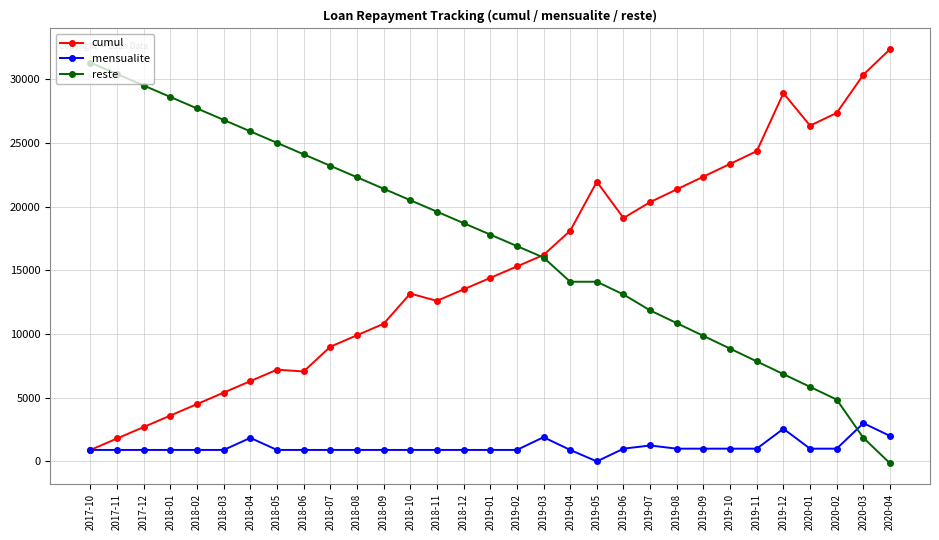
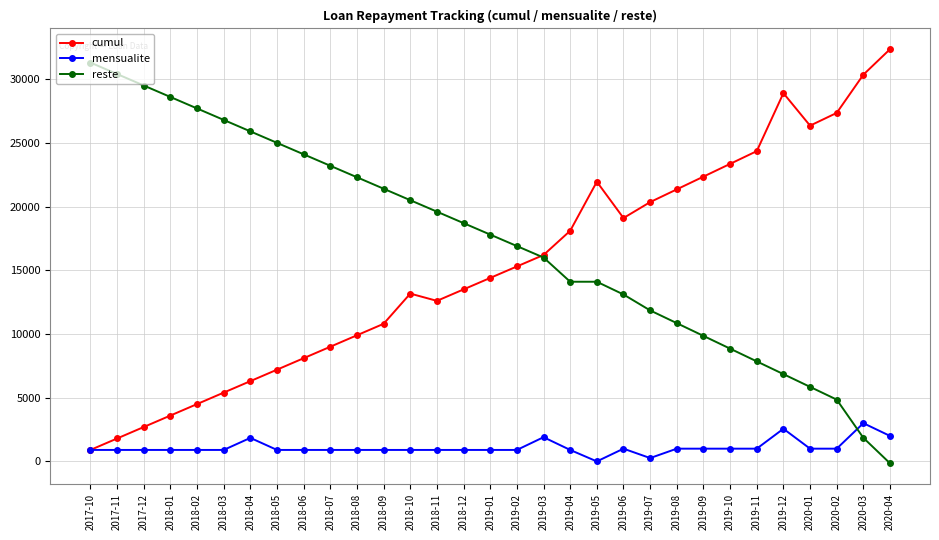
  {
    "cumul": {
      "2017-11": 1800,
      "2017-12": 2700,
      "2018-01": 3600,
      "2018-02": 4500,
      "2018-03": 5400,
      "2018-04": 6300,
      "2018-05": 7200,
-     "2018-06": 7100,
+     "2018-06": 8100,
      "2018-07": 9000,
      "2018-08": 9900,
      "2018-09": 10800,
      "2018-10": 13200,
      "2018-11": 12600,
      "2018-12": 13500,
      "2019-01": 14400,
      "2019-02": 15300,
      "2019-04": 18100,
      "2019-05": 21900,
      "2019-06": 19100,
      "2019-07": 20400,
      "2019-08": 21400,
      "2019-09": 22400,
      "2019-10": 23400,
      "2019-11": 24400,
      "2019-12": 28900,
      "2020-01": 26400,
      "2020-02": 27400,
      "2020-03": 30400,
      "2020-04": 32400
    },
    "mensualite": {
      "2017-11": 900,
      "2017-12": 900,
      "2018-01": 900,
      "2018-02": 900,
      "2018-03": 900,
      "2018-04": 1800,
      "2018-05": 900,
      "2018-06": 900,
      "2018-07": 900,
      "2018-08": 900,
      "2018-09": 900,
      "2018-10": 900,
      "2018-11": 900,
      "2018-12": 900,
      "2019-01": 900,
      "2019-02": 900,
      "2019-03": 1900,
      "2019-04": 900,
      "2019-05": 0,
      "2019-06": 1000,
-     "2019-07": 1300,
+     "2019-07": 300,
      "2019-08": 1000,
      "2019-09": 1000,
      "2019-10": 1000,
      "2019-11": 1000,
      "2019-12": 2600,
      "2020-01": 1000,
      "2020-02": 1000,
      "2020-03": 3000,
      "2020-04": 2000
    },
    "reste": {
      "2017-12": 29500,
      "2018-01": 28600,
      "2018-02": 27700,
      "2018-03": 26800,
      "2018-04": 25900,
      "2018-05": 25000,
      "2018-06": 24100,
      "2018-07": 23200,
      "2018-08": 22300,
      "2018-09": 21400,
      "2018-10": 20500,
      "2018-11": 19600,
      "2018-12": 18700,
      "2019-01": 17800,
      "2019-02": 16900,
      "2019-04": 14100,
      "2019-05": 14100,
      "2019-06": 13100,
      "2019-07": 11900,
      "2019-08": 10900,
      "2019-09": 9900,
      "2019-10": 8900,
      "2019-11": 7900,
      "2019-12": 6900,
      "2020-01": 5900,
      "2020-02": 4900,
      "2020-03": 1900,
      "2020-04": -200
    }
  }
